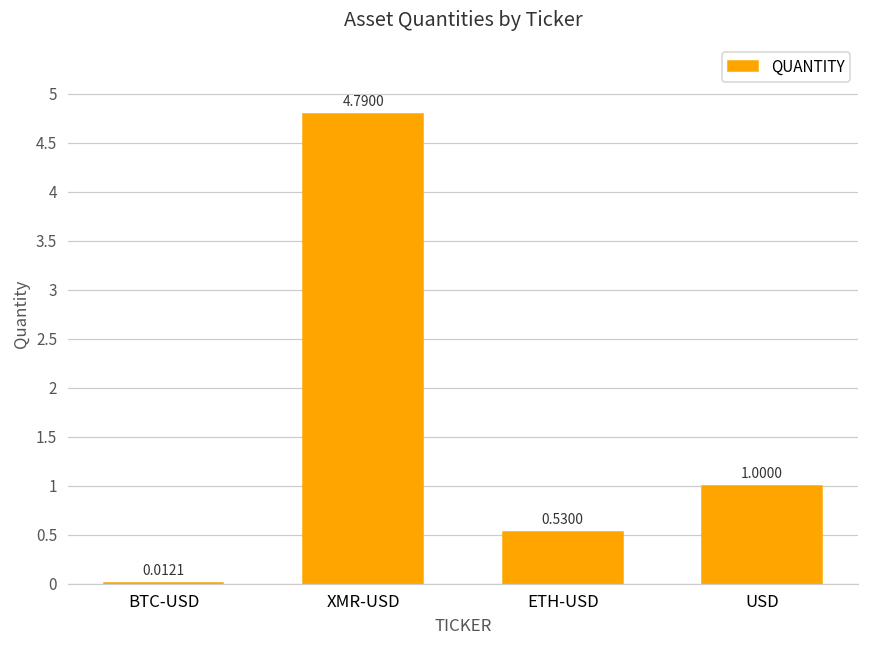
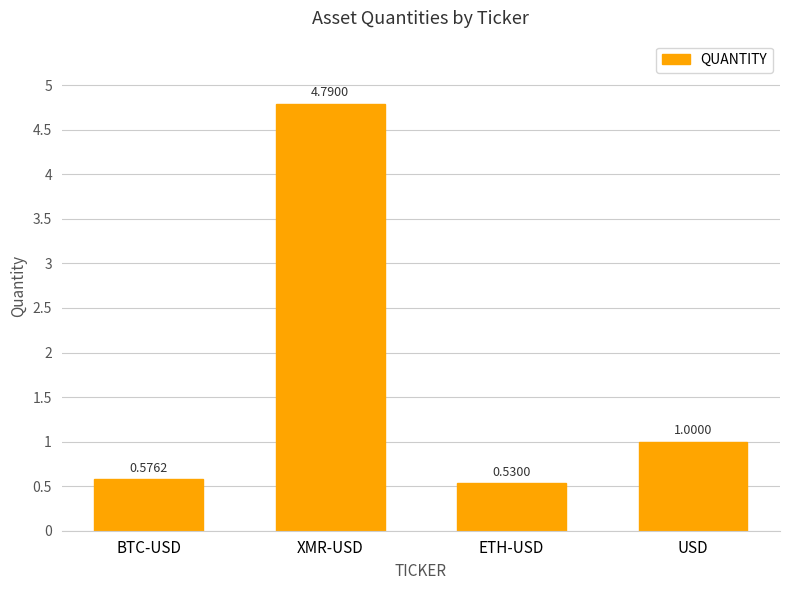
  {
-   "BTC-USD": 0.0121,
+   "BTC-USD": 0.5762,
    "XMR-USD": 4.7900,
    "ETH-USD": 0.5300,
    "USD": 1.0000
  }
